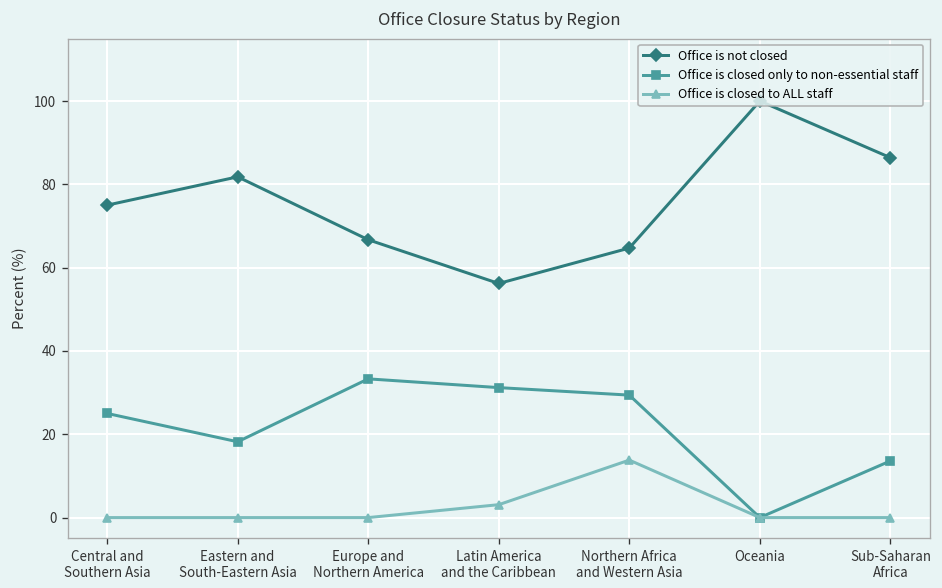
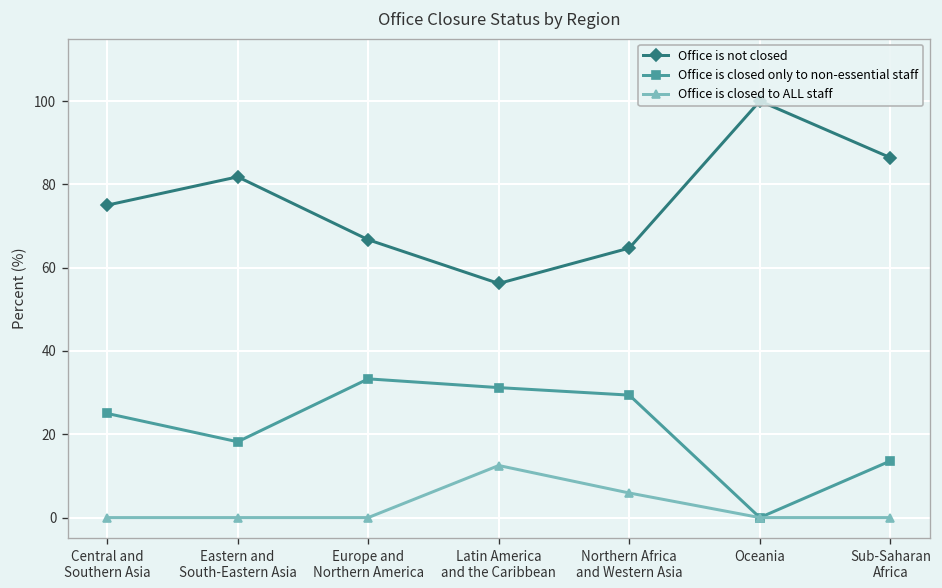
  {
    "Office is closed to ALL staff": {
      "Central and Southern Asia": 0,
      "Eastern and South-Eastern Asia": 0,
      "Europe and Northern America": 0,
-     "Latin America and the Caribbean": 3,
-     "Northern Africa and Western Asia": 14,
+     "Latin America and the Caribbean": 13,
+     "Northern Africa and Western Asia": 6,
      "Sub-Saharan Africa": 0
    }
  }
